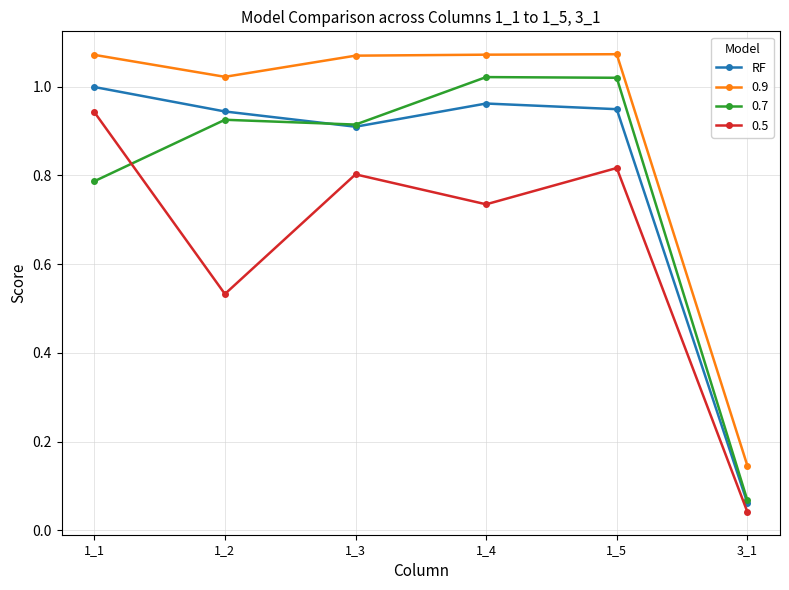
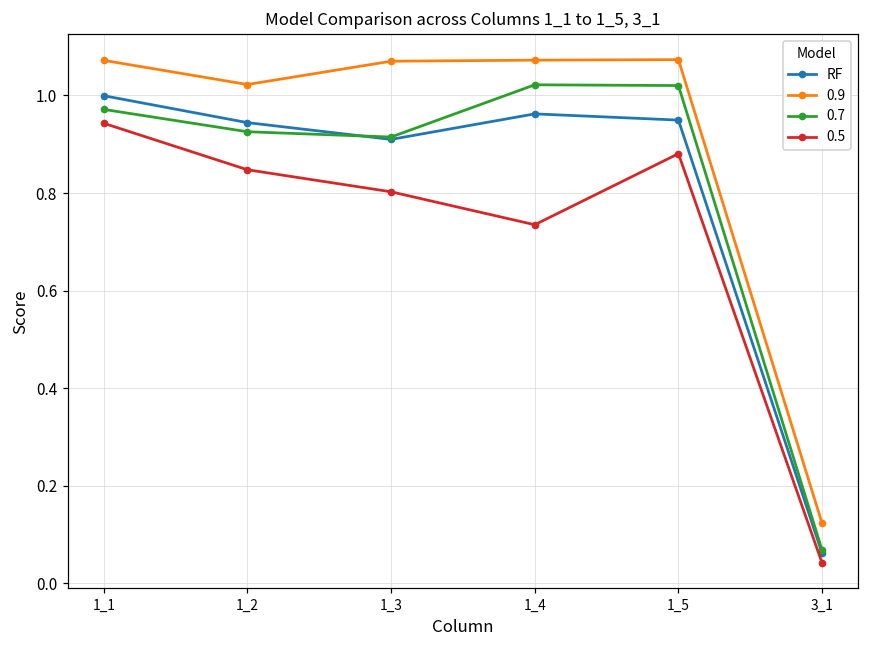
  {
    "RF": {
      "1_1": 1.00,
      "1_2": 0.94,
      "1_4": 0.96,
      "1_5": 0.95,
      "3_1": 0.06
    },
    "0.9": {
      "1_1": 1.07,
      "1_2": 1.02,
      "1_3": 1.07,
      "1_4": 1.07,
      "1_5": 1.07,
-     "3_1": 0.15
+     "3_1": 0.12
    },
    "0.7": {
-     "1_1": 0.79,
+     "1_1": 0.97,
      "1_2": 0.93,
      "1_4": 1.02,
      "1_5": 1.02,
      "3_1": 0.07
    },
    "0.5": {
      "1_1": 0.94,
-     "1_2": 0.53,
+     "1_2": 0.85,
      "1_3": 0.80,
      "1_4": 0.73,
-     "1_5": 0.82,
+     "1_5": 0.88,
      "3_1": 0.04
    }
  }
